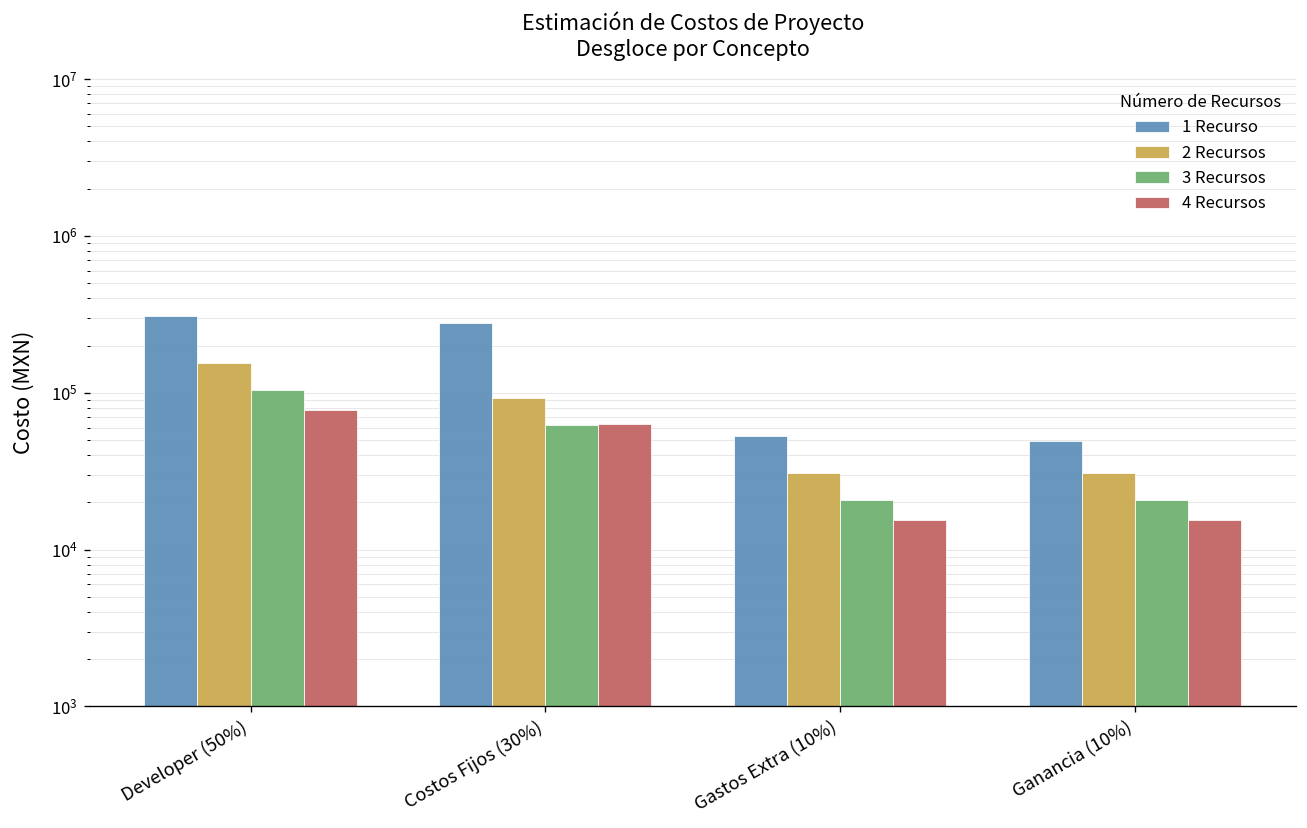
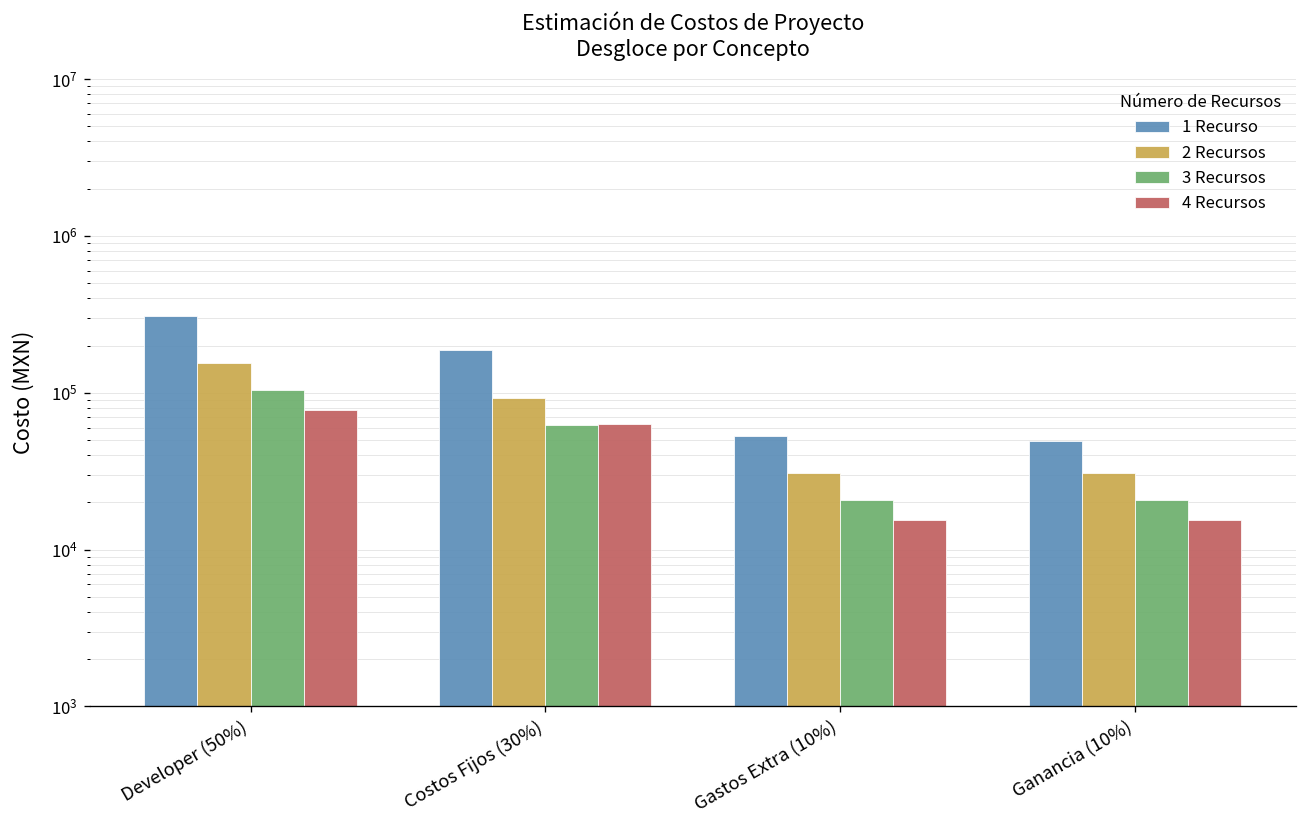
  {
    "1 Recurso": {
      "Developer (50%)": 310000,
-     "Costos Fijos (30%)": 280000,
+     "Costos Fijos (30%)": 190000,
      "Gastos Extra (10%)": 53000,
      "Ganancia (10%)": 49000
    },
    "2 Recursos": {
      "Developer (50%)": 160000,
      "Costos Fijos (30%)": 90000,
      "Gastos Extra (10%)": 31000,
      "Ganancia (10%)": 31000
    },
    "3 Recursos": {
      "Developer (50%)": 100000,
      "Costos Fijos (30%)": 60000,
      "Gastos Extra (10%)": 21000,
      "Ganancia (10%)": 21000
    },
    "4 Recursos": {
      "Developer (50%)": 80000,
      "Costos Fijos (30%)": 60000,
      "Gastos Extra (10%)": 16000,
      "Ganancia (10%)": 16000
    }
  }
